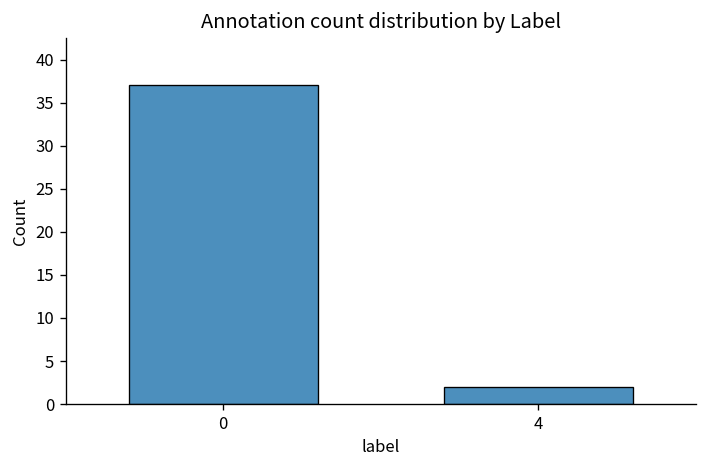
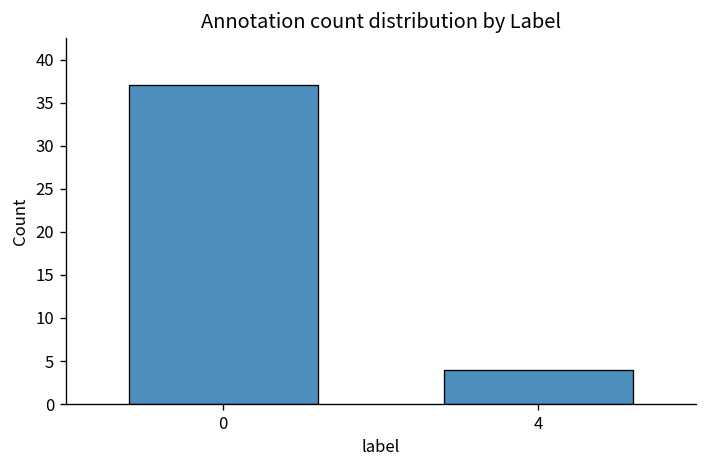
  {
    "0": 37,
-   "4": 2
+   "4": 4
  }
